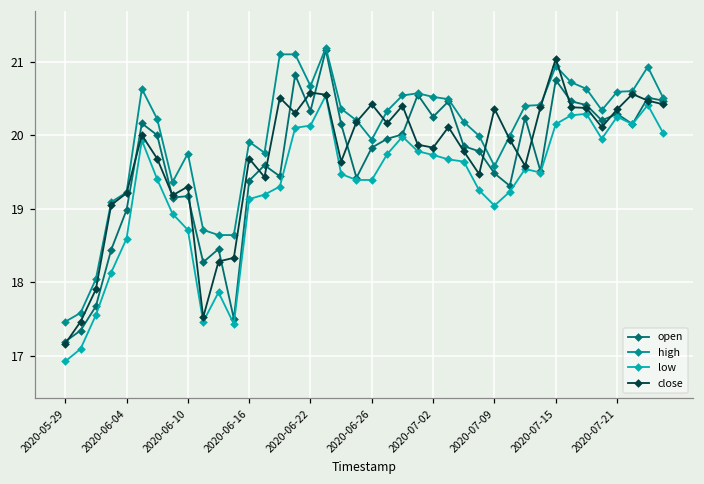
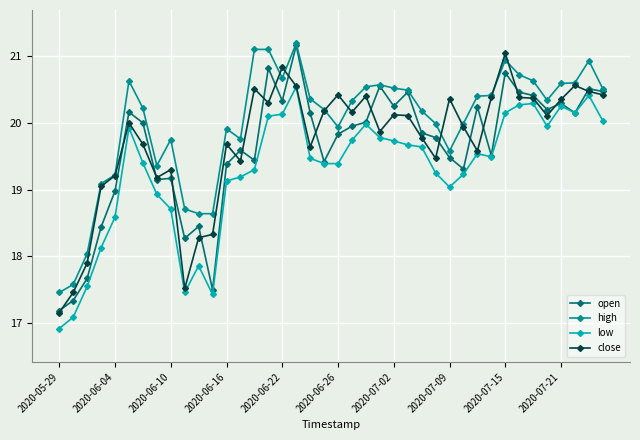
  {
    "close": {
      "2020-06-10": 19.3,
      "2020-06-16": 19.7,
-     "2020-06-22": 20.6,
+     "2020-06-22": 20.8,
      "2020-06-26": 20.4,
-     "2020-07-02": 19.8,
+     "2020-07-02": 20.1,
      "2020-07-09": 20.4,
      "2020-07-15": 21.0,
      "2020-07-21": 20.4
    }
  }
